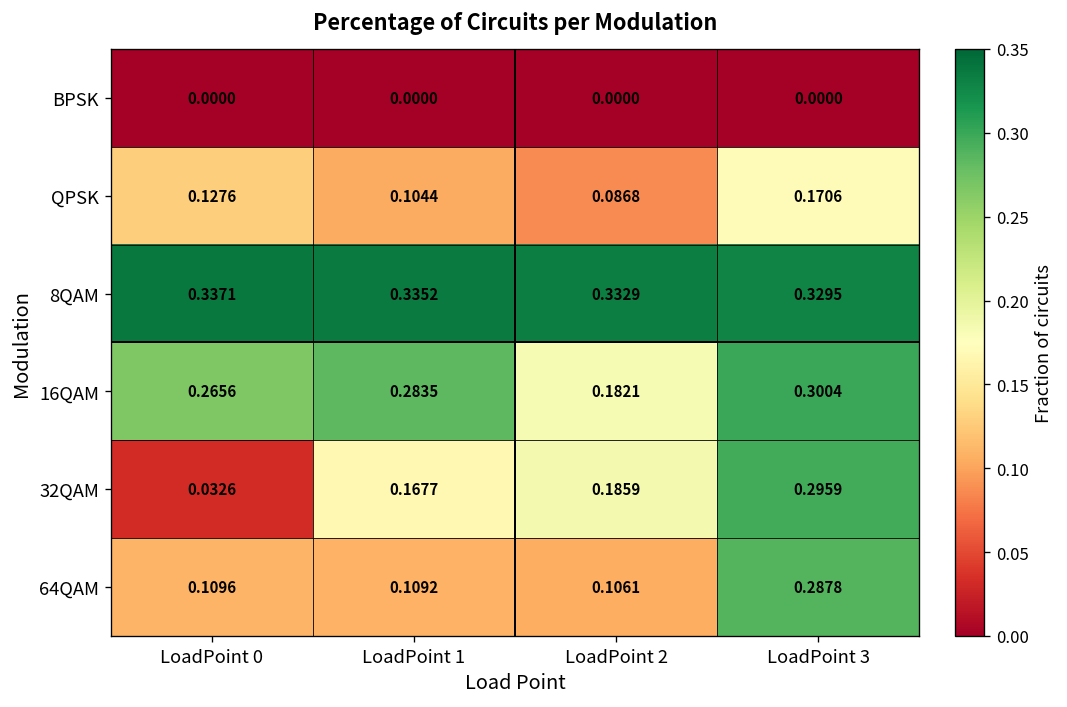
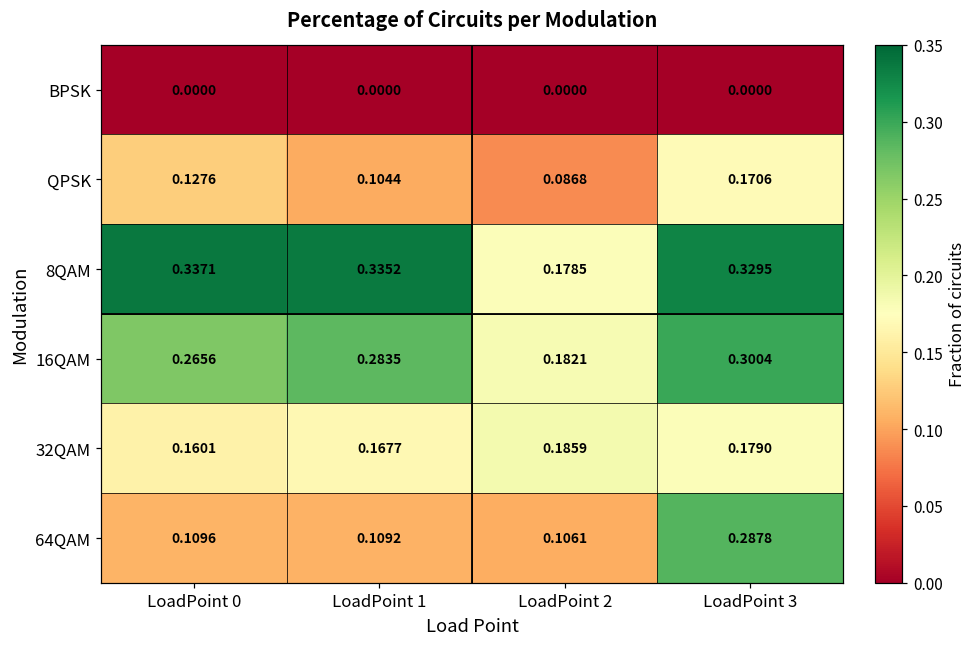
  {
    "BPSK": {
      "LoadPoint 0": 0.0000,
      "LoadPoint 1": 0.0000,
      "LoadPoint 2": 0.0000,
      "LoadPoint 3": 0.0000
    },
    "QPSK": {
      "LoadPoint 0": 0.1276,
      "LoadPoint 1": 0.1044,
      "LoadPoint 2": 0.0868,
      "LoadPoint 3": 0.1706
    },
    "8QAM": {
      "LoadPoint 0": 0.3371,
      "LoadPoint 1": 0.3352,
-     "LoadPoint 2": 0.3329,
+     "LoadPoint 2": 0.1785,
      "LoadPoint 3": 0.3295
    },
    "16QAM": {
      "LoadPoint 0": 0.2656,
      "LoadPoint 1": 0.2835,
      "LoadPoint 2": 0.1821,
      "LoadPoint 3": 0.3004
    },
    "32QAM": {
-     "LoadPoint 0": 0.0326,
+     "LoadPoint 0": 0.1601,
      "LoadPoint 1": 0.1677,
      "LoadPoint 2": 0.1859,
-     "LoadPoint 3": 0.2959
+     "LoadPoint 3": 0.1790
    },
    "64QAM": {
      "LoadPoint 0": 0.1096,
      "LoadPoint 1": 0.1092,
      "LoadPoint 2": 0.1061,
      "LoadPoint 3": 0.2878
    }
  }
